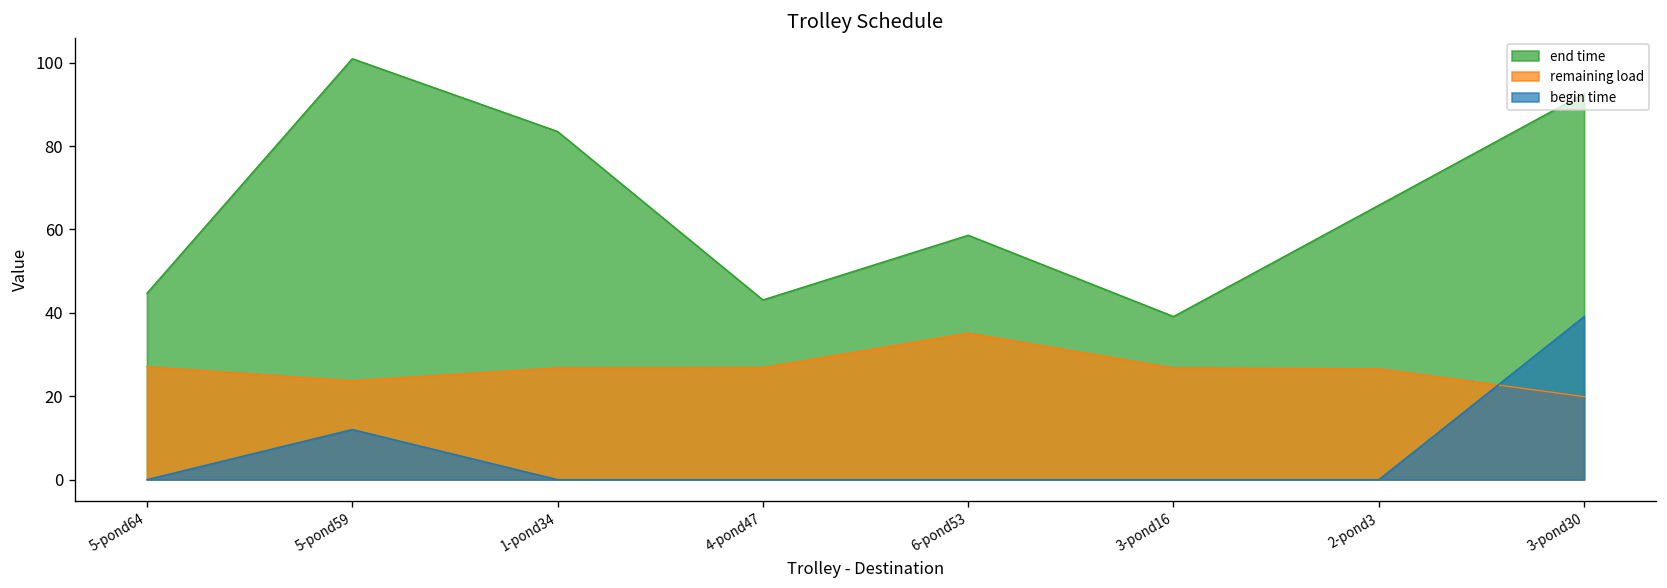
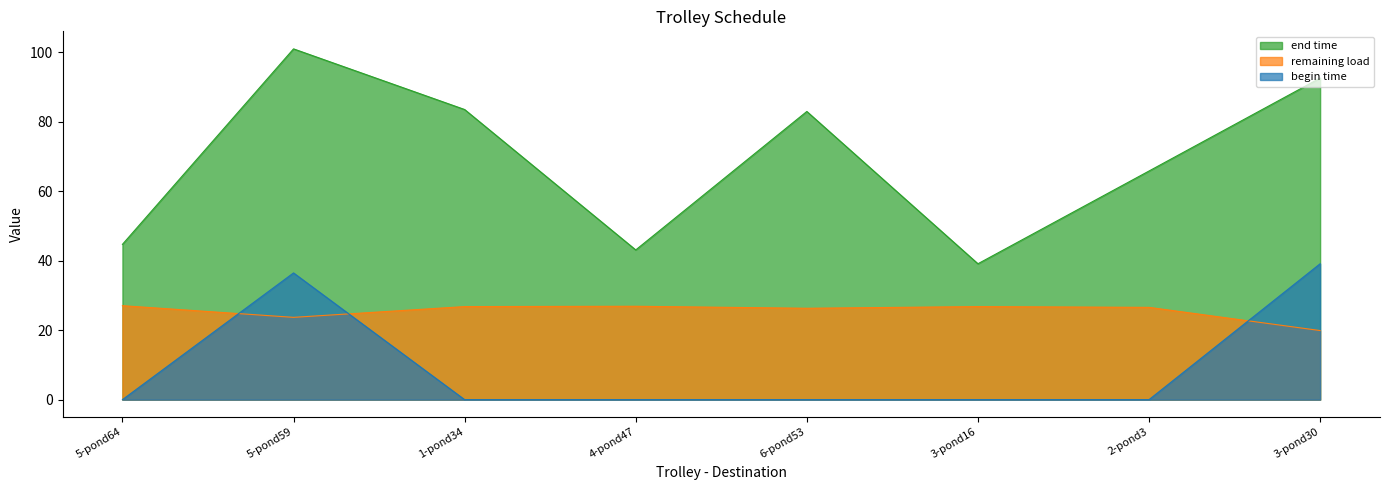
  {
    "end time": {
      "5-pond64": 45,
      "5-pond59": 101,
      "1-pond34": 84,
      "4-pond47": 43,
-     "6-pond53": 59,
+     "6-pond53": 83,
      "3-pond16": 39,
      "2-pond3": 66
    },
    "remaining load": {
      "5-pond64": 27,
      "5-pond59": 24,
      "1-pond34": 27,
      "4-pond47": 27,
-     "6-pond53": 35,
+     "6-pond53": 26,
      "3-pond16": 27,
      "2-pond3": 27,
      "3-pond30": 20
    },
    "begin time": {
      "5-pond64": 0,
-     "5-pond59": 12,
+     "5-pond59": 36,
      "1-pond34": 0,
      "4-pond47": 0,
      "6-pond53": 0,
      "3-pond16": 0,
      "2-pond3": 0,
      "3-pond30": 39
    }
  }
